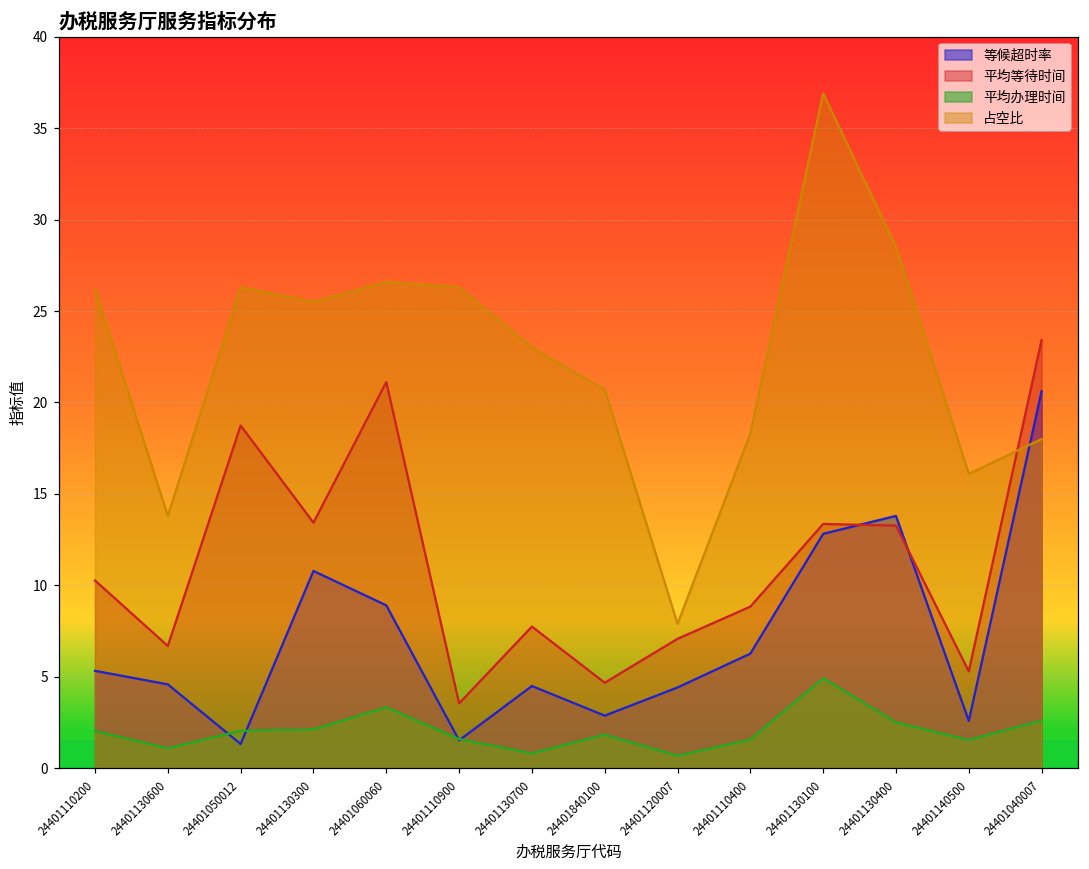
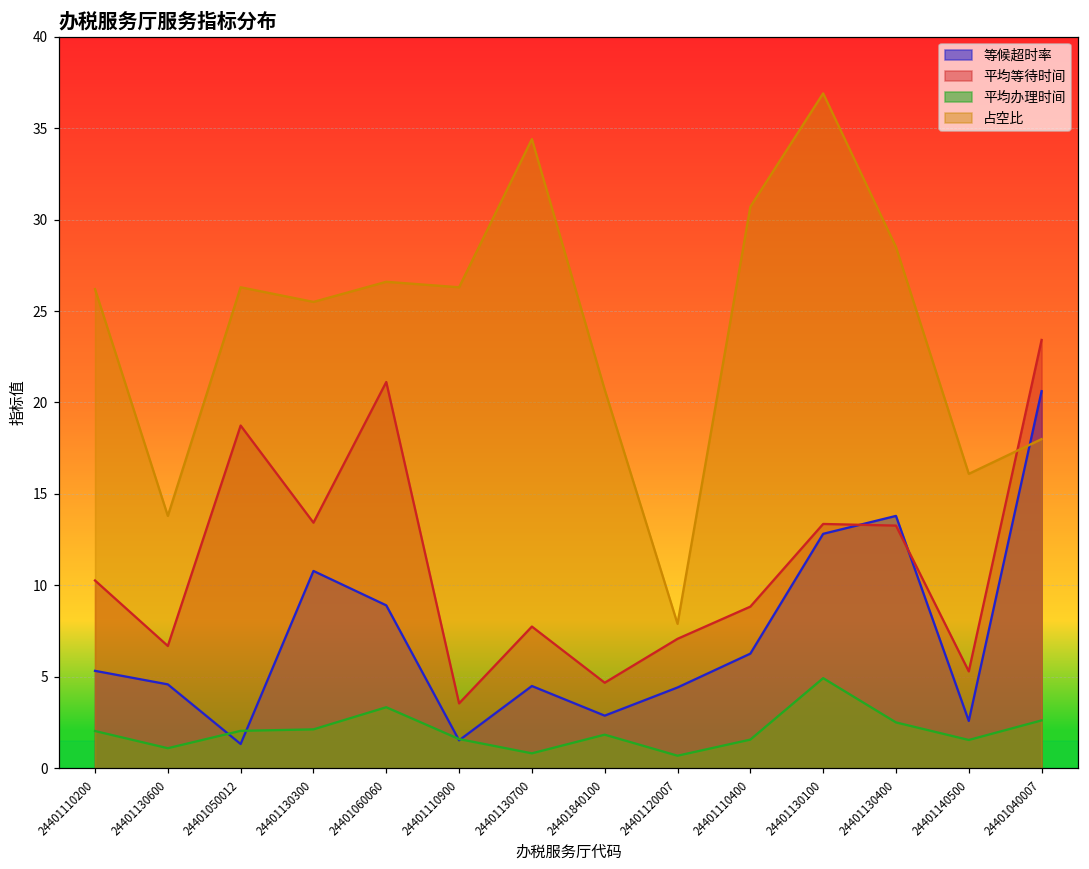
  {
    "等候超时率": {
      "24401110200": 5.3,
      "24401130600": 4.6,
      "24401050012": 1.3,
      "24401130300": 10.8,
      "24401060060": 8.9,
      "24401130700": 4.5,
      "24401840100": 2.9,
      "24401120007": 4.4,
      "24401110400": 6.3,
      "24401130100": 12.8,
      "24401130400": 13.8,
      "24401140500": 2.6,
      "24401040007": 20.6
    },
    "平均等待时间": {
      "24401110200": 10.3,
      "24401130600": 6.7,
      "24401050012": 18.7,
      "24401130300": 13.4,
      "24401060060": 21.1,
      "24401110900": 3.6,
      "24401130700": 7.8,
      "24401840100": 4.7,
      "24401120007": 7.1,
      "24401110400": 8.8,
      "24401130100": 13.4,
      "24401130400": 13.3,
      "24401140500": 5.3,
      "24401040007": 23.4
    },
    "平均办理时间": {
      "24401110200": 2.0,
      "24401130600": 1.1,
      "24401050012": 2.1,
      "24401130300": 2.1,
      "24401060060": 3.3,
      "24401130700": 0.8,
      "24401840100": 1.8,
      "24401120007": 0.7,
      "24401110400": 1.6,
      "24401130100": 4.9,
      "24401130400": 2.5,
      "24401140500": 1.6,
      "24401040007": 2.6
    },
    "占空比": {
      "24401110200": 26.2,
      "24401130600": 13.8,
      "24401050012": 26.3,
      "24401130300": 25.5,
      "24401060060": 26.6,
      "24401110900": 26.3,
-     "24401130700": 23.0,
+     "24401130700": 34.4,
      "24401840100": 20.7,
      "24401120007": 7.9,
-     "24401110400": 18.3,
+     "24401110400": 30.7,
      "24401130100": 36.9,
      "24401130400": 28.5,
      "24401140500": 16.1,
      "24401040007": 18.0
    }
  }
